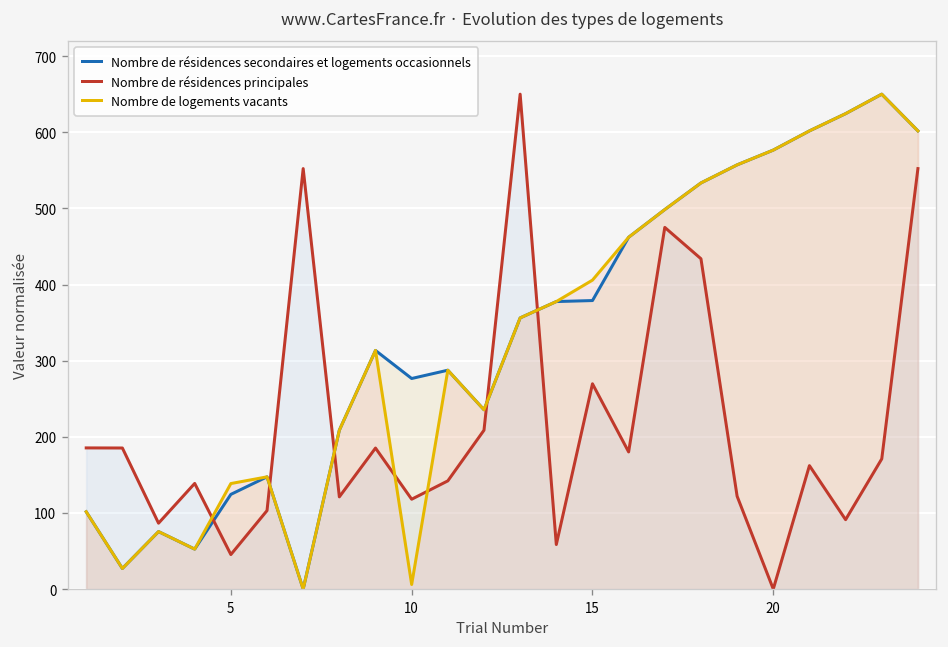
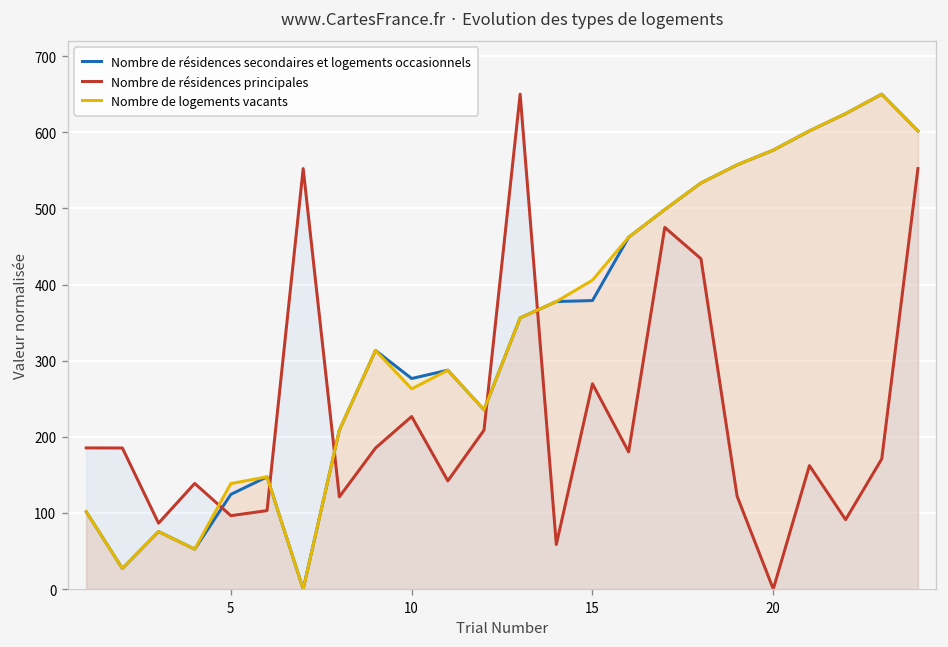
  {
    "Nombre de résidences secondaires et logements occasionnels": {
      "5": 120,
      "10": 280,
      "15": 380
    },
    "Nombre de résidences principales": {
-     "5": 50,
-     "10": 120,
+     "5": 100,
+     "10": 230,
      "15": 270,
      "20": 0
    },
    "Nombre de logements vacants": {
      "5": 140,
-     "10": 10,
+     "10": 260,
      "15": 410
    }
  }
